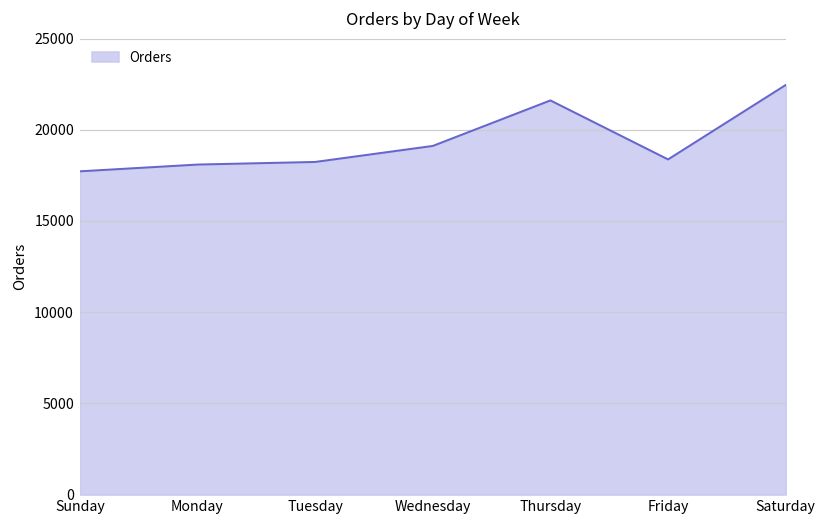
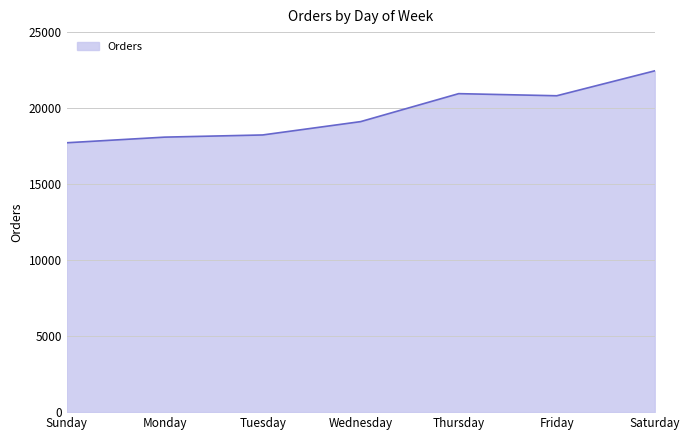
  {
    "Sunday": 17700,
    "Monday": 18100,
    "Tuesday": 18200,
    "Wednesday": 19100,
-   "Thursday": 21600,
-   "Friday": 18400,
+   "Thursday": 21000,
+   "Friday": 20800,
    "Saturday": 22500
  }
